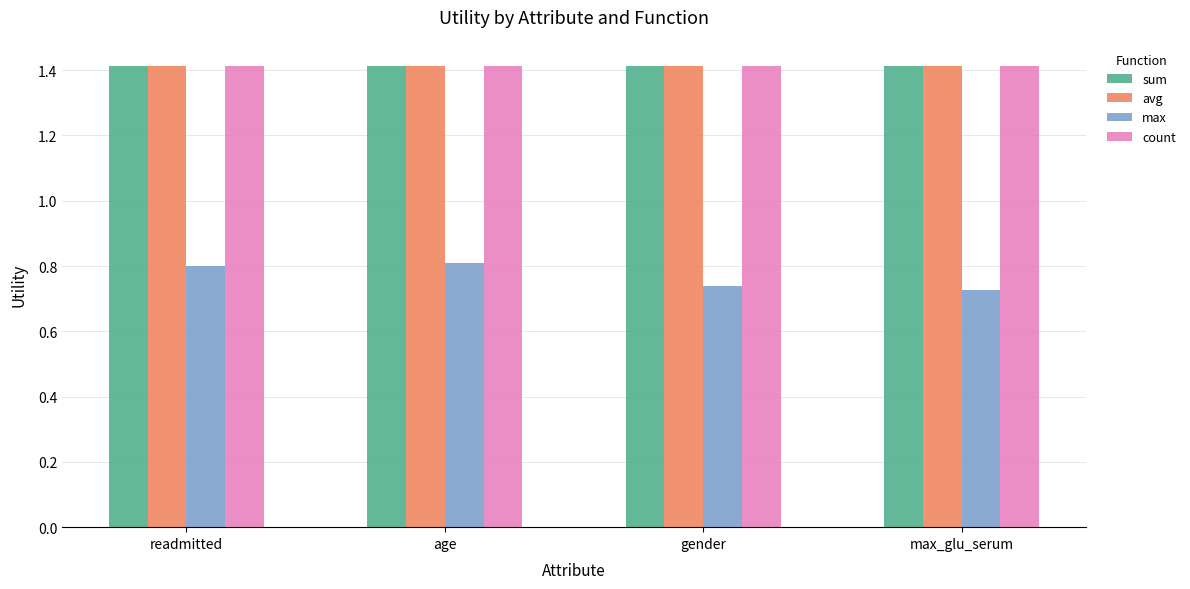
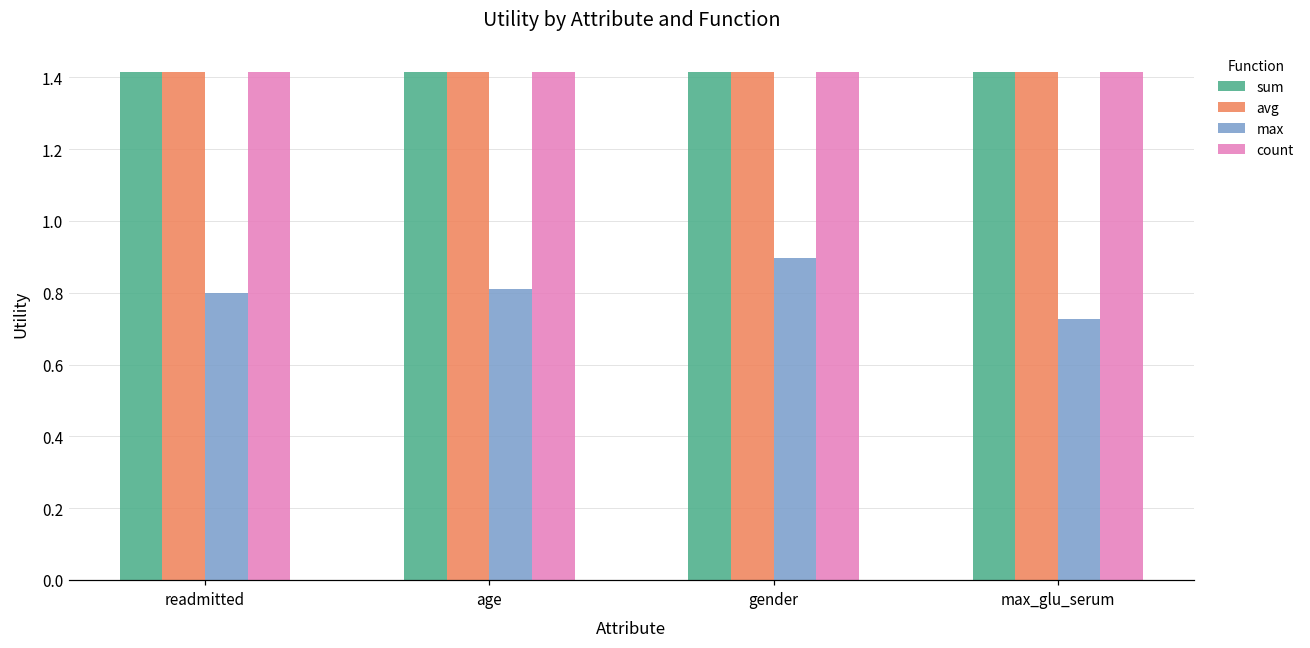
  {
    "sum": {
      "readmitted": 1.41,
      "age": 1.41,
      "gender": 1.41,
      "max_glu_serum": 1.41
    },
    "avg": {
      "readmitted": 1.41,
      "age": 1.41,
      "gender": 1.41,
      "max_glu_serum": 1.41
    },
    "max": {
      "readmitted": 0.80,
      "age": 0.81,
-     "gender": 0.74,
+     "gender": 0.90,
      "max_glu_serum": 0.73
    },
    "count": {
      "readmitted": 1.41,
      "age": 1.41,
      "gender": 1.41,
      "max_glu_serum": 1.41
    }
  }
